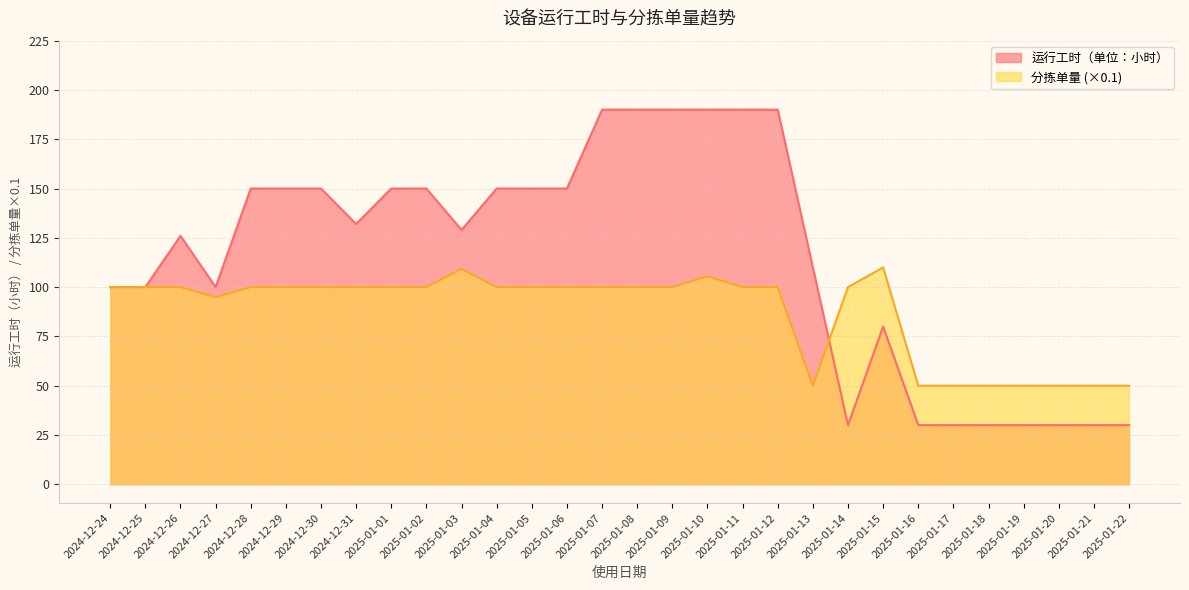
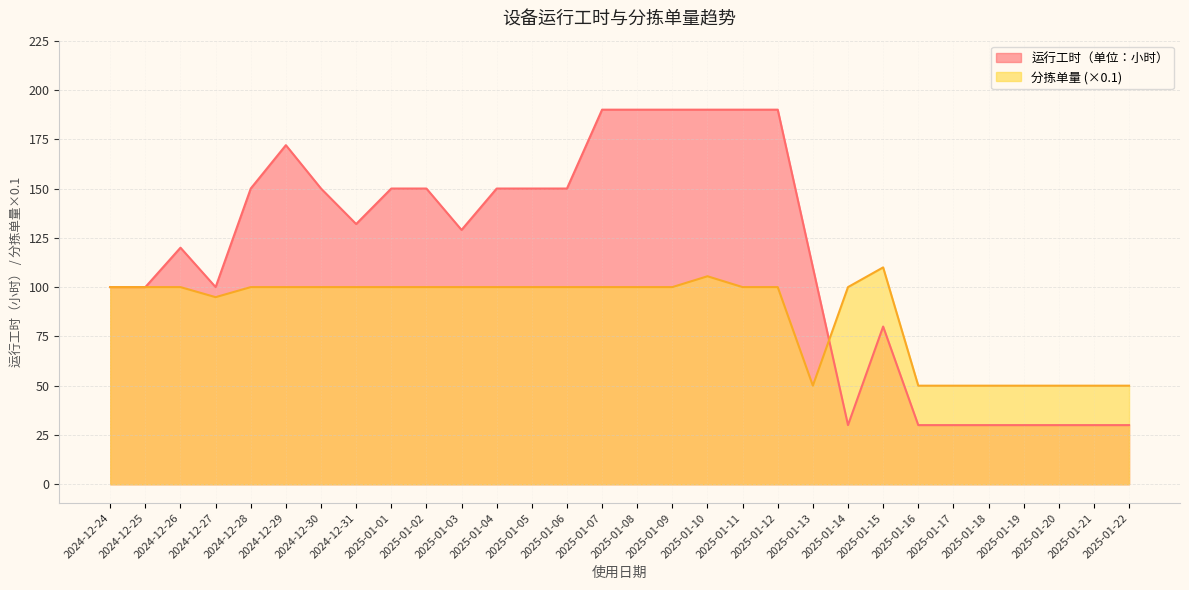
  {
    "运行工时（单位：小时）": {
-     "2024-12-26": 126,
+     "2024-12-26": 120,
      "2024-12-27": 100,
      "2024-12-28": 150,
-     "2024-12-29": 150,
+     "2024-12-29": 172,
      "2024-12-30": 150,
      "2024-12-31": 132,
      "2025-01-01": 150,
      "2025-01-02": 150,
      "2025-01-03": 129,
      "2025-01-04": 150,
      "2025-01-05": 150,
      "2025-01-06": 150,
      "2025-01-07": 190,
      "2025-01-08": 190,
      "2025-01-09": 190,
      "2025-01-10": 190,
      "2025-01-11": 190,
      "2025-01-12": 190,
      "2025-01-13": 110,
      "2025-01-14": 30,
      "2025-01-15": 80,
      "2025-01-16": 30,
      "2025-01-17": 30,
      "2025-01-18": 30,
      "2025-01-19": 30,
      "2025-01-20": 30,
      "2025-01-21": 30,
      "2025-01-22": 30
    },
    "分拣单量 (×0.1)": {
      "2024-12-26": 100,
      "2024-12-27": 95,
      "2024-12-28": 100,
      "2024-12-29": 100,
      "2024-12-30": 100,
      "2024-12-31": 100,
      "2025-01-01": 100,
      "2025-01-02": 100,
-     "2025-01-03": 109,
+     "2025-01-03": 100,
      "2025-01-04": 100,
      "2025-01-05": 100,
      "2025-01-06": 100,
      "2025-01-07": 100,
      "2025-01-08": 100,
      "2025-01-09": 100,
      "2025-01-10": 106,
      "2025-01-11": 100,
      "2025-01-12": 100,
      "2025-01-13": 50,
      "2025-01-14": 100,
      "2025-01-15": 110,
      "2025-01-16": 50,
      "2025-01-17": 50,
      "2025-01-18": 50,
      "2025-01-19": 50,
      "2025-01-20": 50,
      "2025-01-21": 50,
      "2025-01-22": 50
    }
  }
